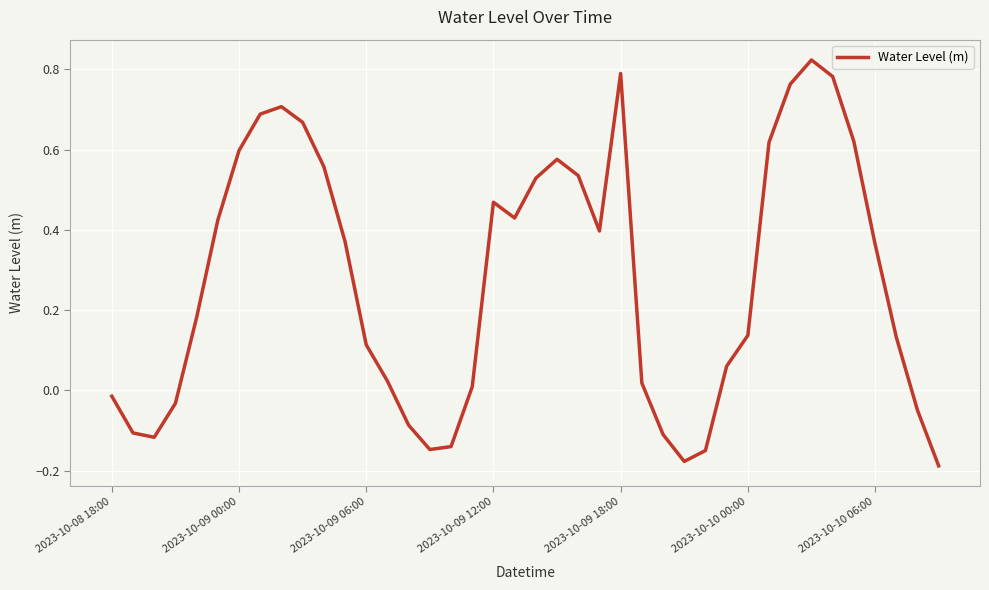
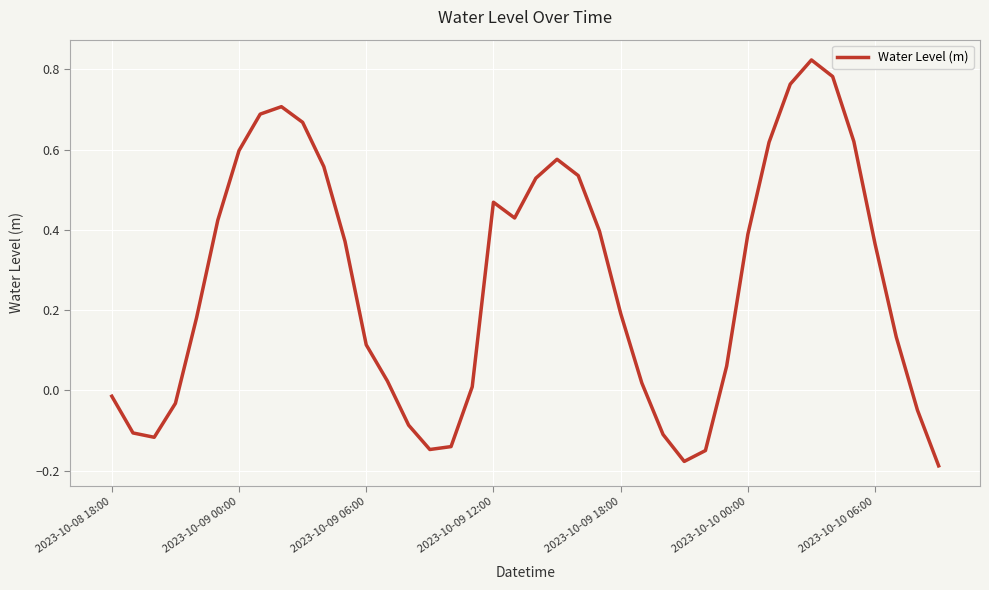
  {
    "2023-10-08 18:00": -0.01,
    "2023-10-09 00:00": 0.60,
    "2023-10-09 06:00": 0.11,
    "2023-10-09 12:00": 0.47,
-   "2023-10-09 18:00": 0.79,
-   "2023-10-10 00:00": 0.14,
+   "2023-10-09 18:00": 0.19,
+   "2023-10-10 00:00": 0.39,
    "2023-10-10 06:00": 0.36
  }
